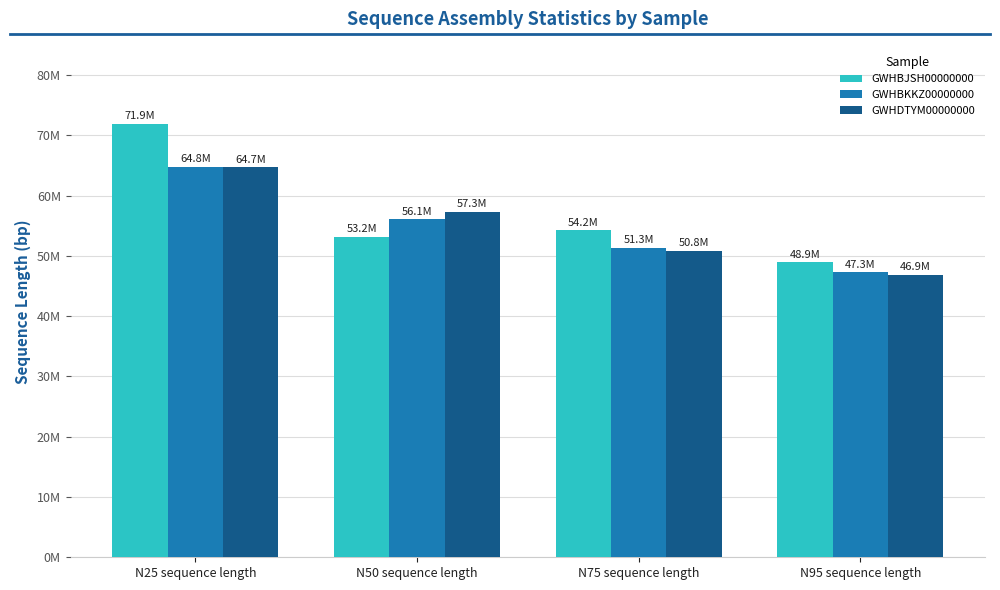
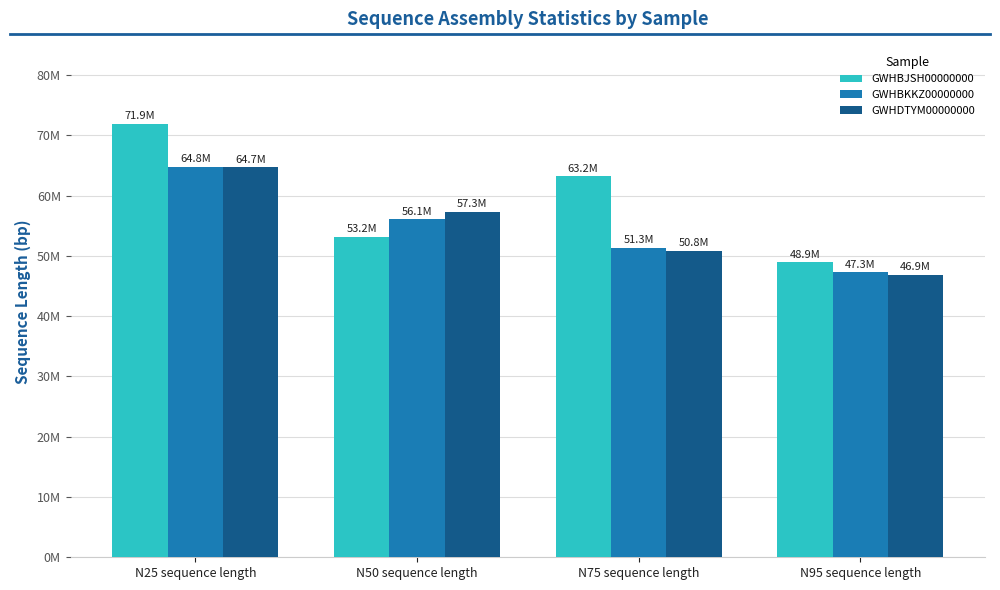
  {
    "GWHBJSH00000000": {
      "N25 sequence length": "71.9M",
      "N50 sequence length": "53.2M",
-     "N75 sequence length": "54.2M",
+     "N75 sequence length": "63.2M",
      "N95 sequence length": "48.9M"
    }
  }
